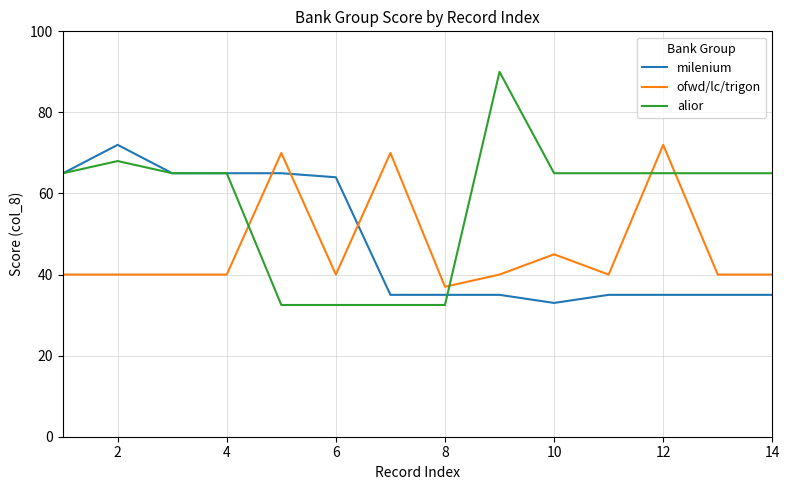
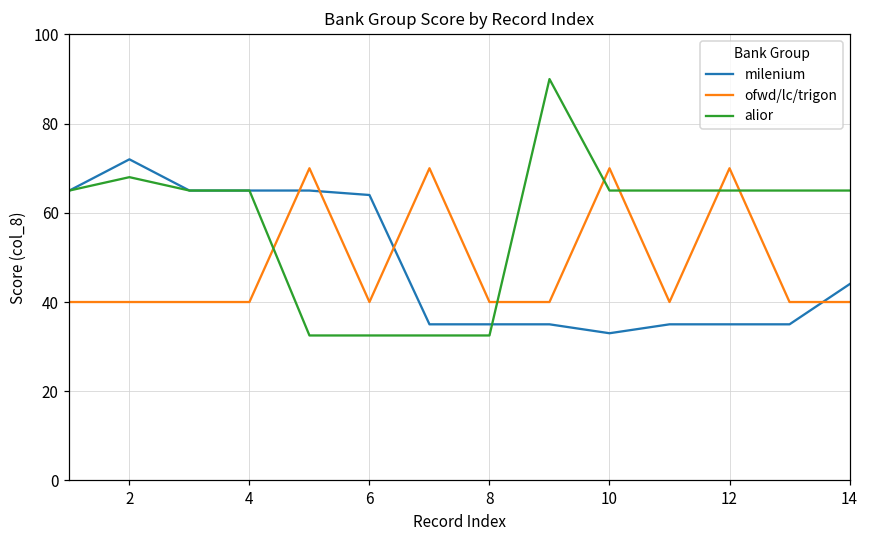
  {
    "milenium": {
      "2": 72,
      "6": 64,
      "8": 35,
      "10": 33,
      "12": 35,
-     "14": 35
+     "14": 44
    },
    "ofwd/lc/trigon": {
      "2": 40,
      "4": 40,
      "6": 40,
-     "8": 37,
-     "10": 45,
-     "12": 72,
+     "8": 40,
+     "10": 70,
+     "12": 70,
      "14": 40
    },
    "alior": {
      "2": 68,
      "6": 33,
      "8": 33,
      "10": 65,
      "12": 65,
      "14": 65
    }
  }
